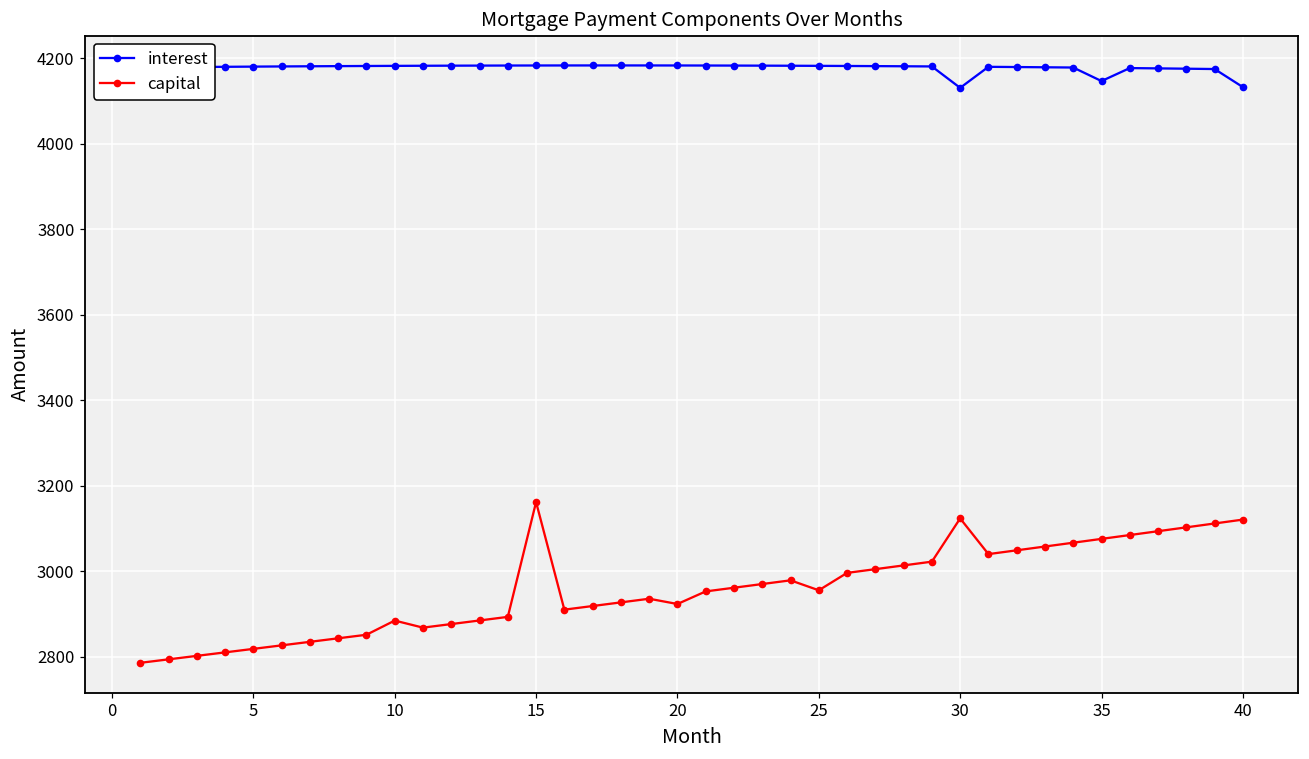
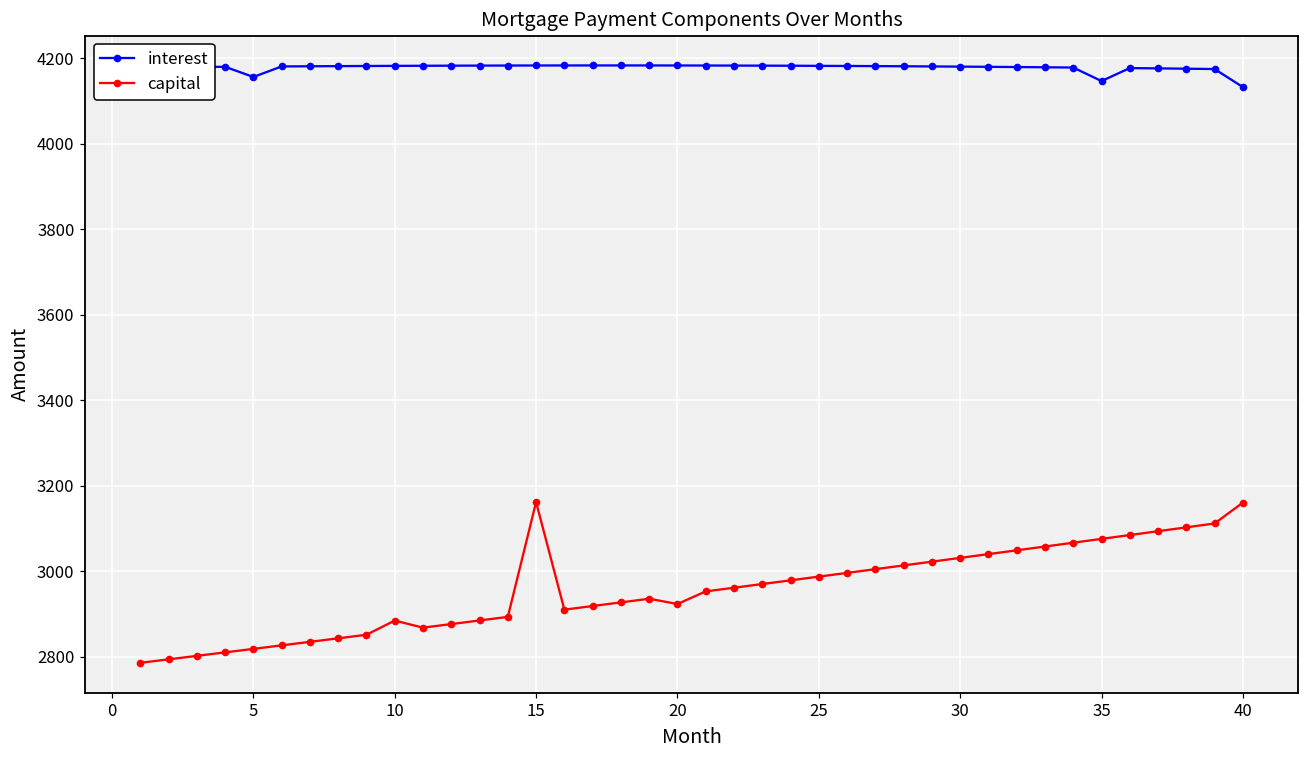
  {
    "interest": {
-     "5": 4180,
+     "5": 4160,
      "10": 4180,
      "15": 4180,
      "20": 4180,
      "25": 4180,
-     "30": 4130,
+     "30": 4180,
      "35": 4150,
      "40": 4130
    },
    "capital": {
      "5": 2820,
      "10": 2880,
      "15": 3160,
      "20": 2920,
-     "25": 2960,
-     "30": 3120,
+     "25": 2990,
+     "30": 3030,
      "35": 3080,
-     "40": 3120
+     "40": 3160
    }
  }
